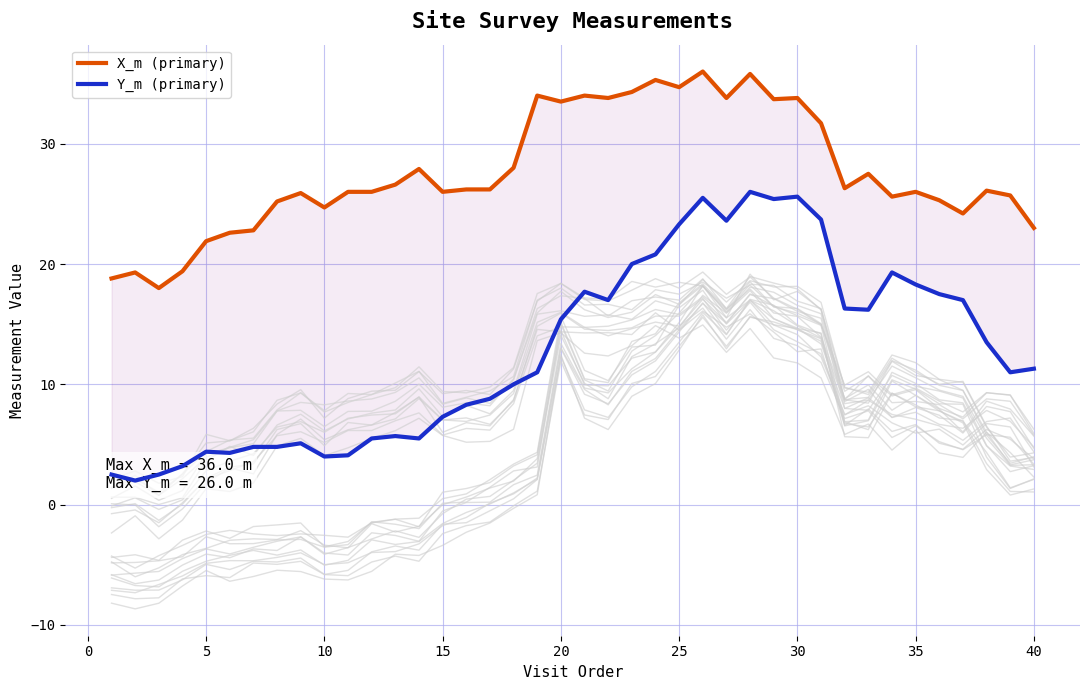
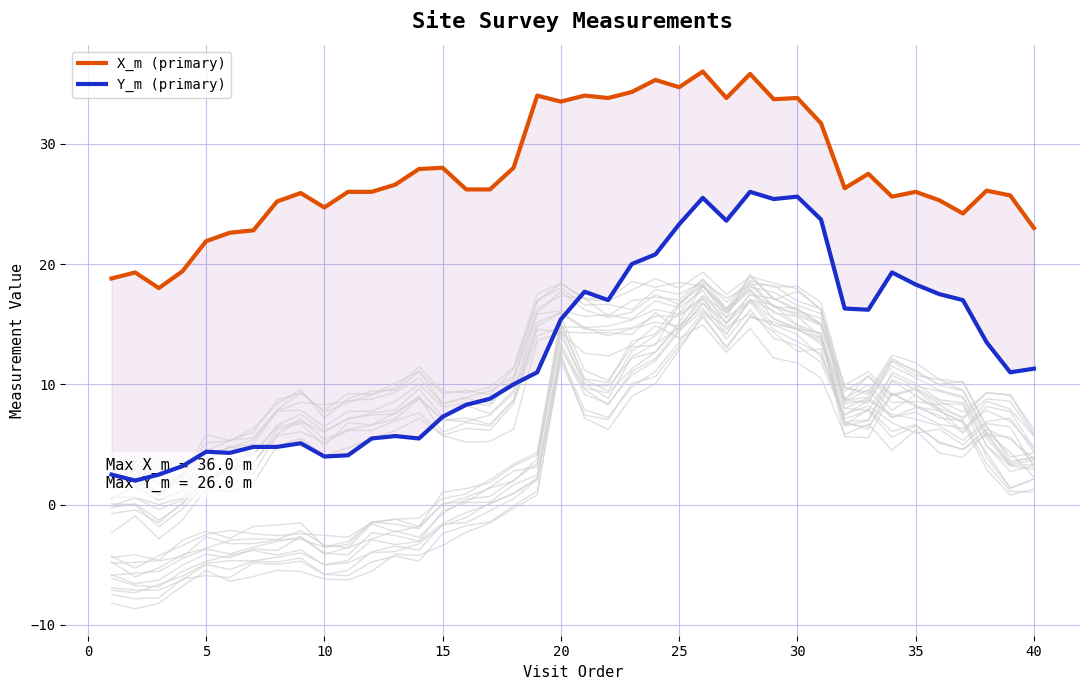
  {
    "X_m (primary)": {
      "5": 22,
      "10": 24.7,
-     "15": 26,
+     "15": 28,
      "20": 33.5,
      "25": 34.7,
      "30": 34,
      "35": 26,
      "40": 23
    },
    "Y_m (primary)": {
      "20": 15.4,
      "25": 23.3,
      "30": 25.6,
      "35": 18.3,
      "40": 11.3
    }
  }
